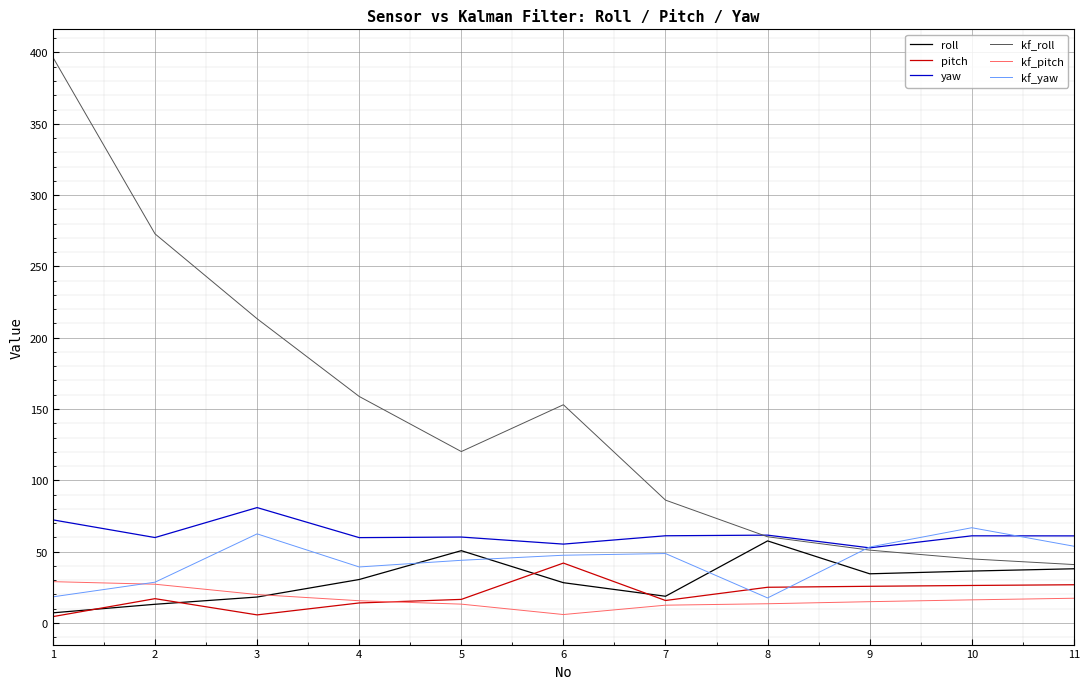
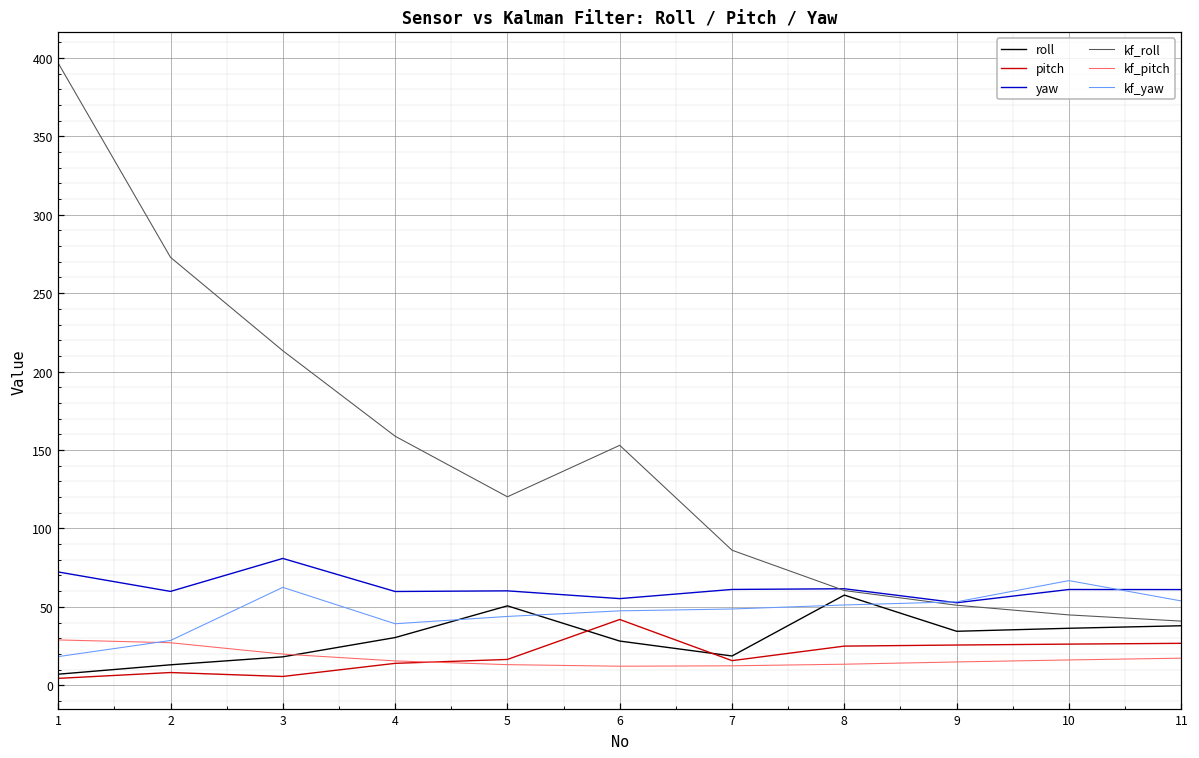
  {
    "roll": {
      "1": 7,
      "2": 13,
      "4": 30,
      "5": 51,
      "6": 28,
      "7": 19,
      "8": 57,
      "9": 34,
      "10": 36,
      "11": 38
    },
    "pitch": {
      "1": 4,
-     "2": 17,
+     "2": 8,
      "3": 6,
      "5": 16,
      "6": 42,
      "7": 16,
      "8": 25,
      "9": 26,
      "10": 26,
      "11": 27
    },
    "yaw": {
      "1": 72,
      "2": 60,
      "3": 81,
      "4": 60,
      "5": 60,
      "6": 55,
      "7": 61,
      "10": 61,
      "11": 61
    },
    "kf_roll": {
      "1": 397,
      "2": 273,
      "3": 213,
      "4": 159,
      "5": 120,
      "6": 153,
      "7": 86,
      "10": 45,
      "11": 41
    },
    "kf_pitch": {
      "1": 29,
      "5": 13,
-     "6": 6,
+     "6": 12,
      "7": 12,
      "8": 13,
      "9": 15,
      "10": 16,
      "11": 17
    },
    "kf_yaw": {
      "1": 18,
      "3": 62,
      "4": 39,
      "5": 44,
      "6": 47,
      "7": 49,
-     "8": 18,
+     "8": 51,
      "10": 67,
      "11": 54
    }
  }
